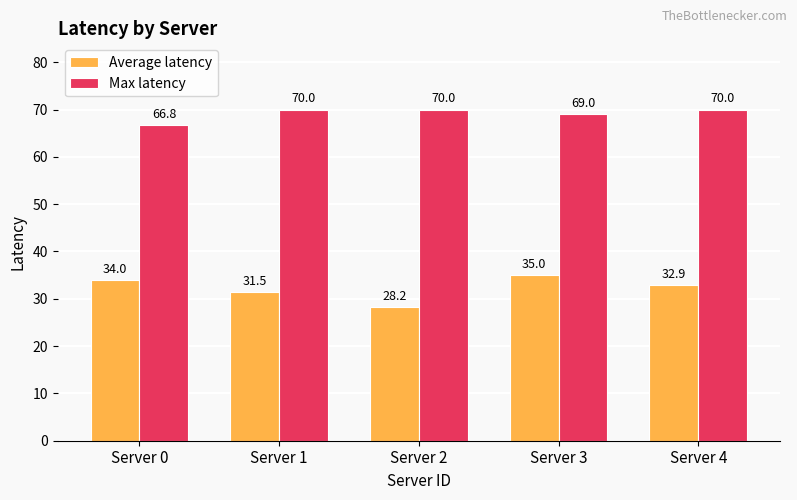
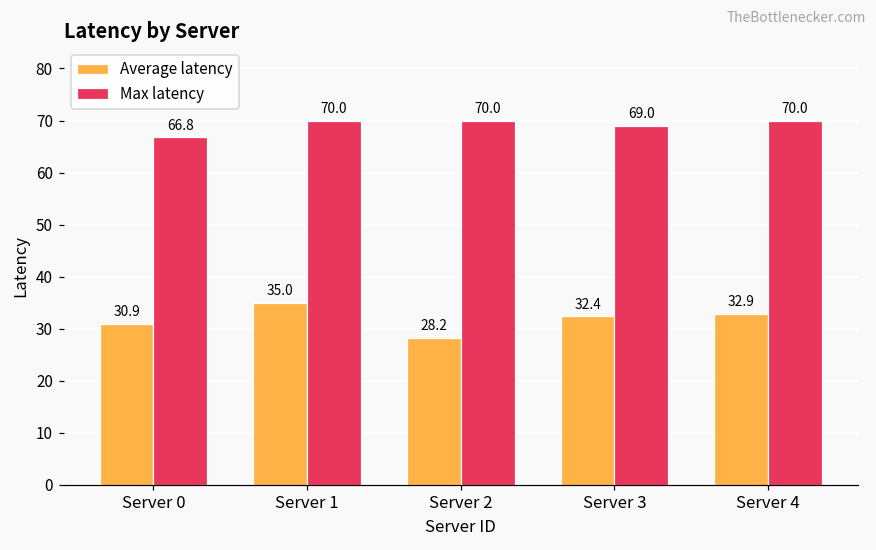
  {
    "Average latency": {
-     "Server 0": 34.0,
-     "Server 1": 31.5,
+     "Server 0": 30.9,
+     "Server 1": 35.0,
      "Server 2": 28.2,
-     "Server 3": 35.0,
+     "Server 3": 32.4,
      "Server 4": 32.9
    },
    "Max latency": {
      "Server 0": 66.8,
      "Server 1": 70.0,
      "Server 2": 70.0,
      "Server 3": 69.0,
      "Server 4": 70.0
    }
  }
